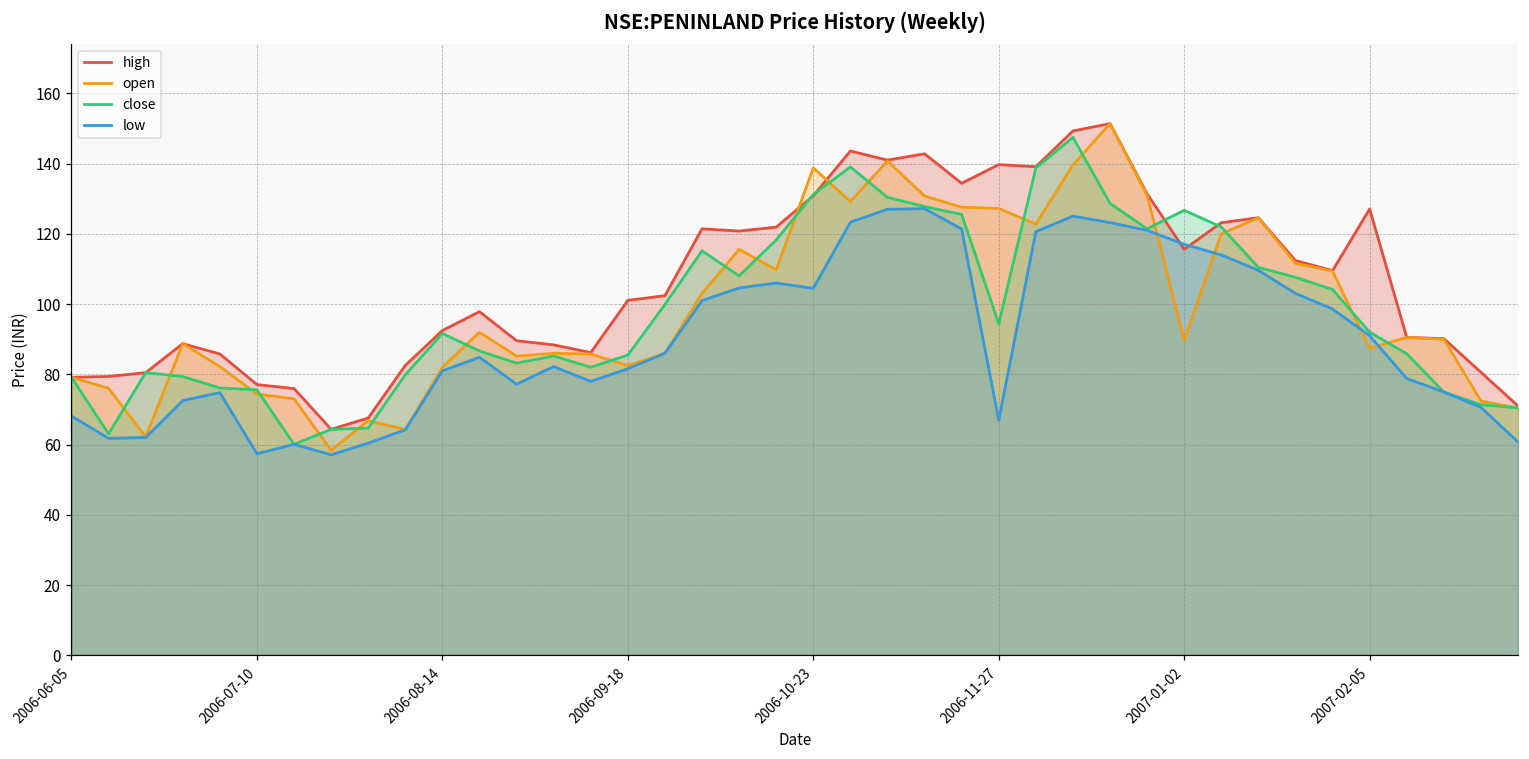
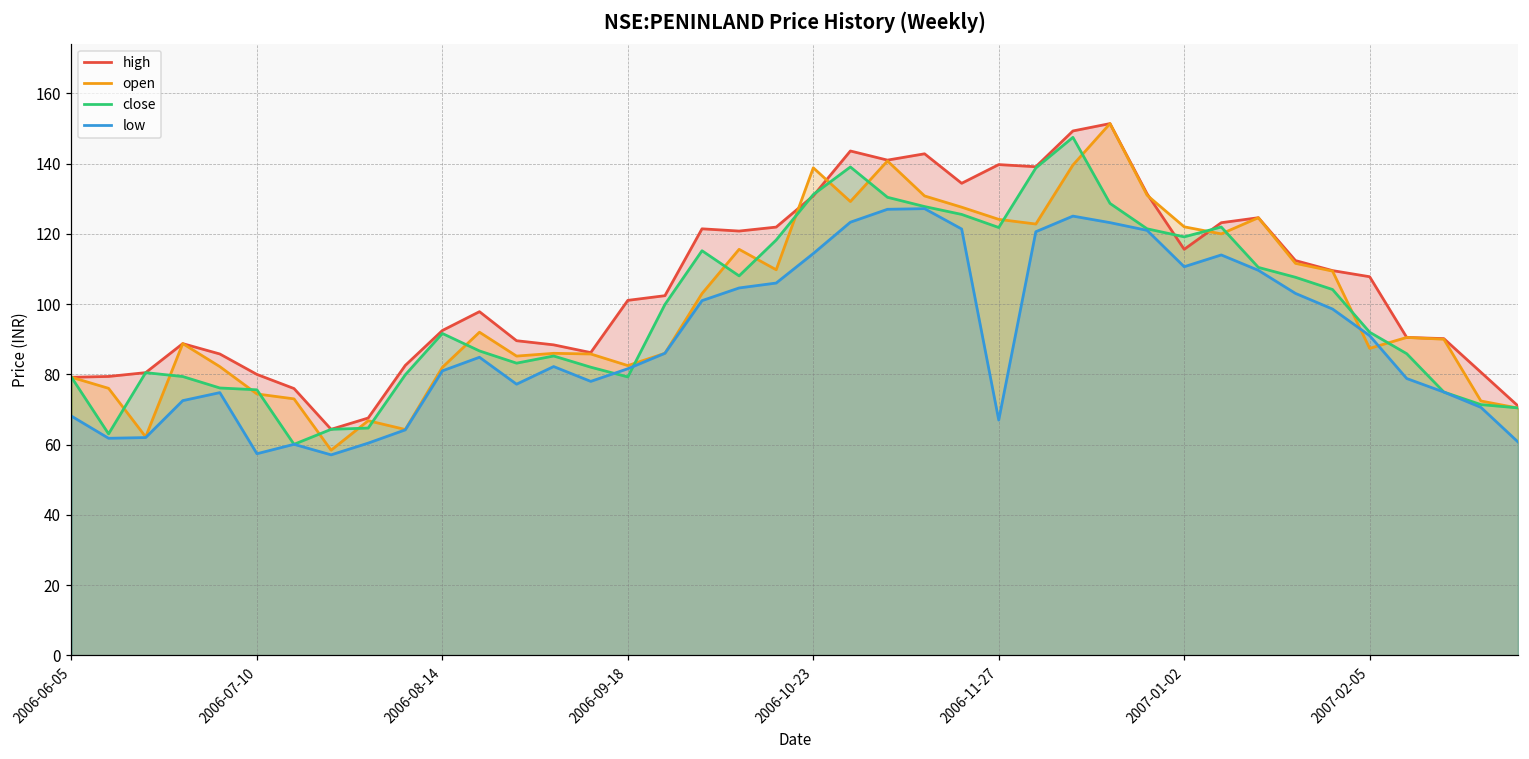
  {
    "high": {
-     "2006-07-10": 77,
+     "2006-07-10": 80,
      "2006-08-14": 92,
      "2006-09-18": 101,
      "2006-11-27": 140,
      "2007-01-02": 116,
-     "2007-02-05": 127
+     "2007-02-05": 108
    },
    "open": {
      "2006-07-10": 74,
      "2006-08-14": 82,
      "2006-09-18": 83,
      "2006-10-23": 139,
-     "2006-11-27": 127,
-     "2007-01-02": 90,
+     "2006-11-27": 124,
+     "2007-01-02": 122,
      "2007-02-05": 87
    },
    "close": {
      "2006-07-10": 76,
      "2006-08-14": 92,
-     "2006-09-18": 85,
-     "2006-11-27": 94,
-     "2007-01-02": 127,
+     "2006-09-18": 79,
+     "2006-11-27": 122,
+     "2007-01-02": 119,
      "2007-02-05": 92
    },
    "low": {
      "2006-06-05": 68,
      "2006-07-10": 57,
      "2006-08-14": 81,
      "2006-09-18": 82,
-     "2006-10-23": 105,
+     "2006-10-23": 114,
      "2006-11-27": 67,
-     "2007-01-02": 117,
+     "2007-01-02": 111,
      "2007-02-05": 91
    }
  }
